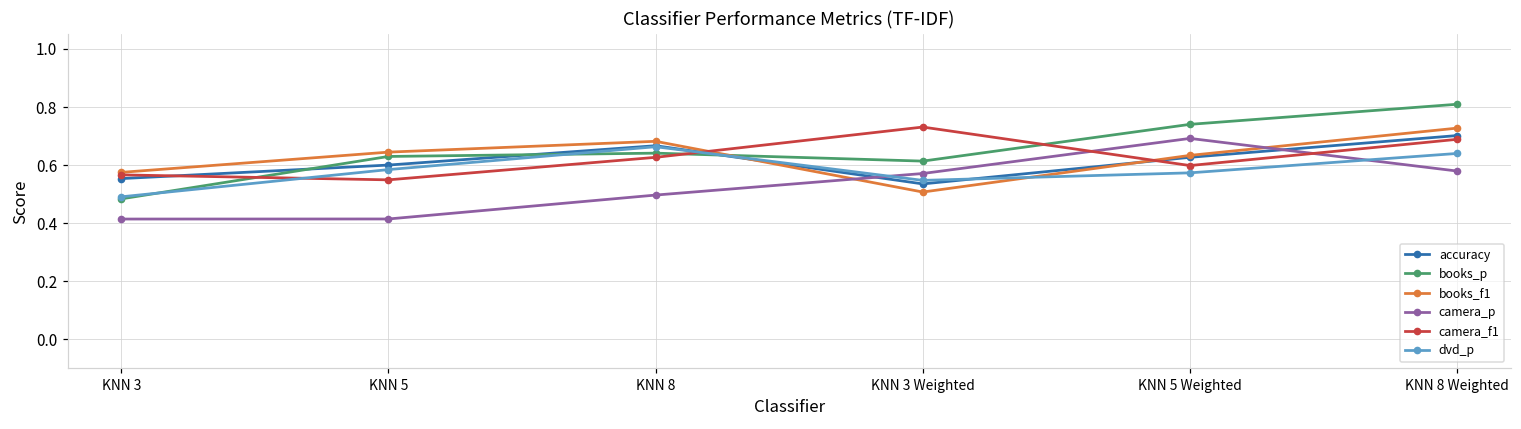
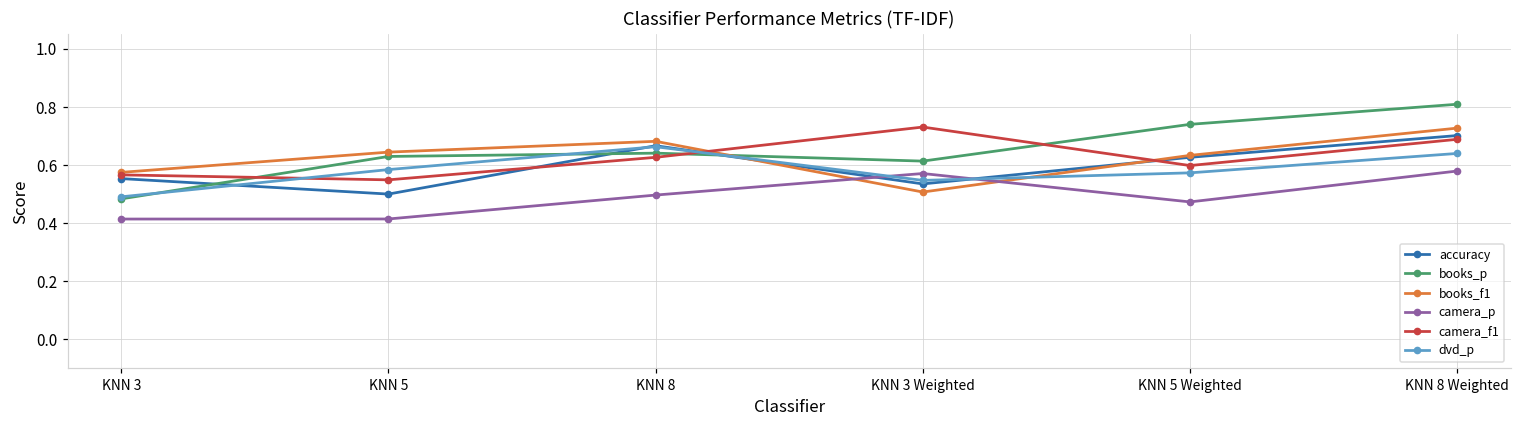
  {
    "accuracy": {
      "KNN 3": 0.55,
-     "KNN 5": 0.6,
+     "KNN 5": 0.5,
      "KNN 3 Weighted": 0.54,
      "KNN 8 Weighted": 0.7
    },
    "books_p": {
      "KNN 5": 0.63,
      "KNN 8": 0.64,
      "KNN 3 Weighted": 0.61,
      "KNN 5 Weighted": 0.74,
      "KNN 8 Weighted": 0.81
    },
    "books_f1": {
      "KNN 5": 0.64,
      "KNN 8": 0.68,
      "KNN 3 Weighted": 0.51,
      "KNN 8 Weighted": 0.73
    },
    "camera_p": {
      "KNN 3": 0.41,
      "KNN 5": 0.41,
      "KNN 8": 0.50,
      "KNN 3 Weighted": 0.57,
-     "KNN 5 Weighted": 0.69,
+     "KNN 5 Weighted": 0.47,
      "KNN 8 Weighted": 0.58
    },
    "camera_f1": {
      "KNN 5": 0.55,
      "KNN 8": 0.63,
      "KNN 3 Weighted": 0.73,
      "KNN 5 Weighted": 0.60,
      "KNN 8 Weighted": 0.69
    },
    "dvd_p": {
      "KNN 5": 0.58,
      "KNN 3 Weighted": 0.55,
      "KNN 5 Weighted": 0.57,
      "KNN 8 Weighted": 0.64
    }
  }
